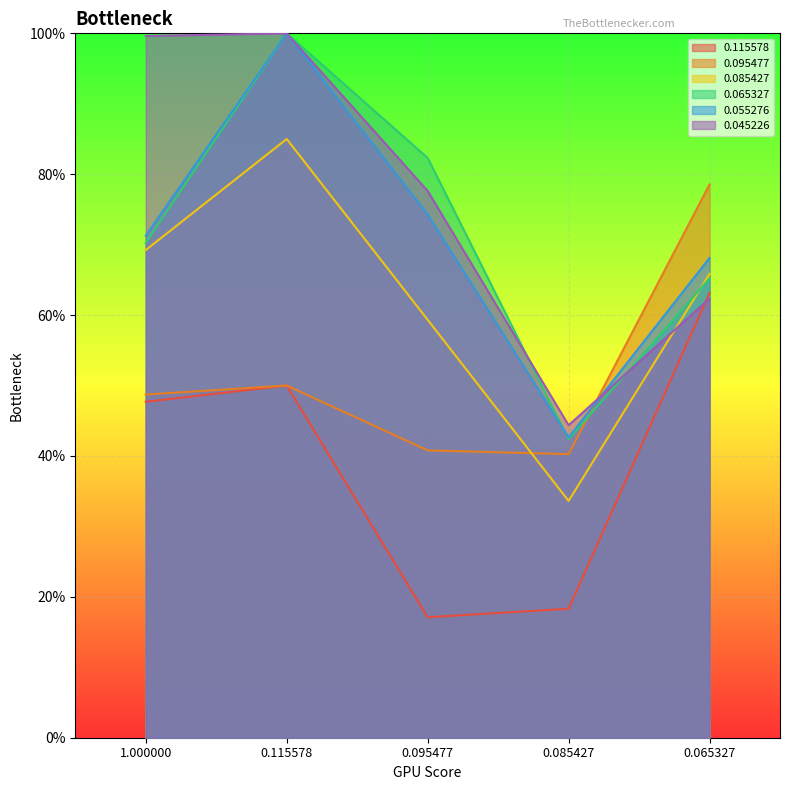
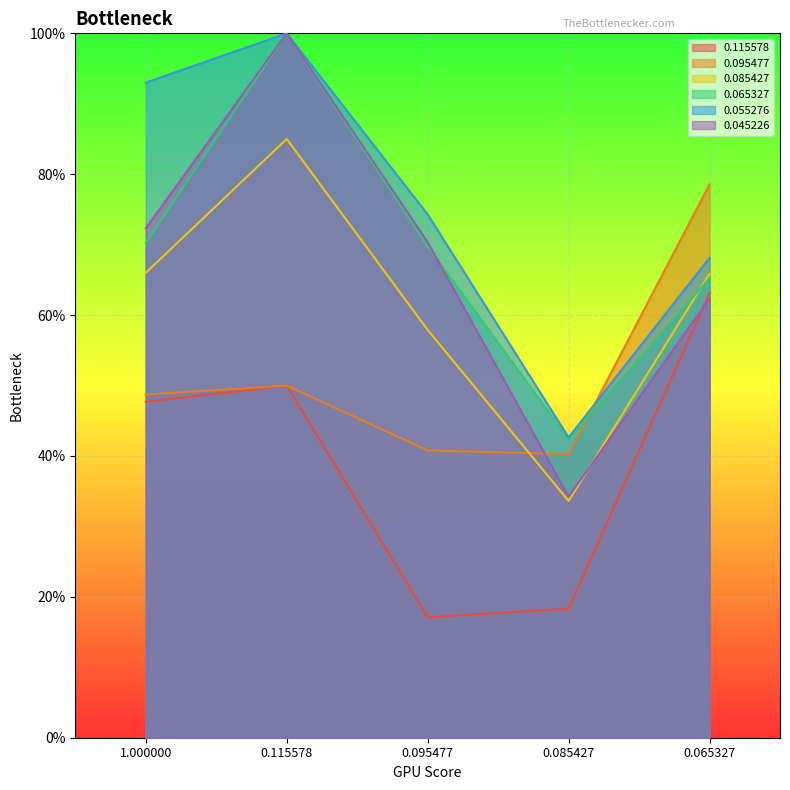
  {
    "0.085427": {
-     "1.000000": "69%",
+     "1.000000": "66%",
      "0.115578": "85%",
-     "0.095477": "59%",
+     "0.095477": "58%",
      "0.085427": "34%",
      "0.065327": "66%"
    },
    "0.065327": {
      "1.000000": "70%",
-     "0.095477": "82%",
+     "0.095477": "70%",
      "0.065327": "65%"
    },
    "0.055276": {
-     "1.000000": "71%",
+     "1.000000": "93%",
      "0.095477": "74%",
      "0.065327": "68%"
    },
    "0.045226": {
-     "1.000000": "100%",
-     "0.095477": "78%",
-     "0.085427": "44%",
+     "1.000000": "72%",
+     "0.095477": "70%",
+     "0.085427": "34%",
      "0.065327": "62%"
    }
  }
